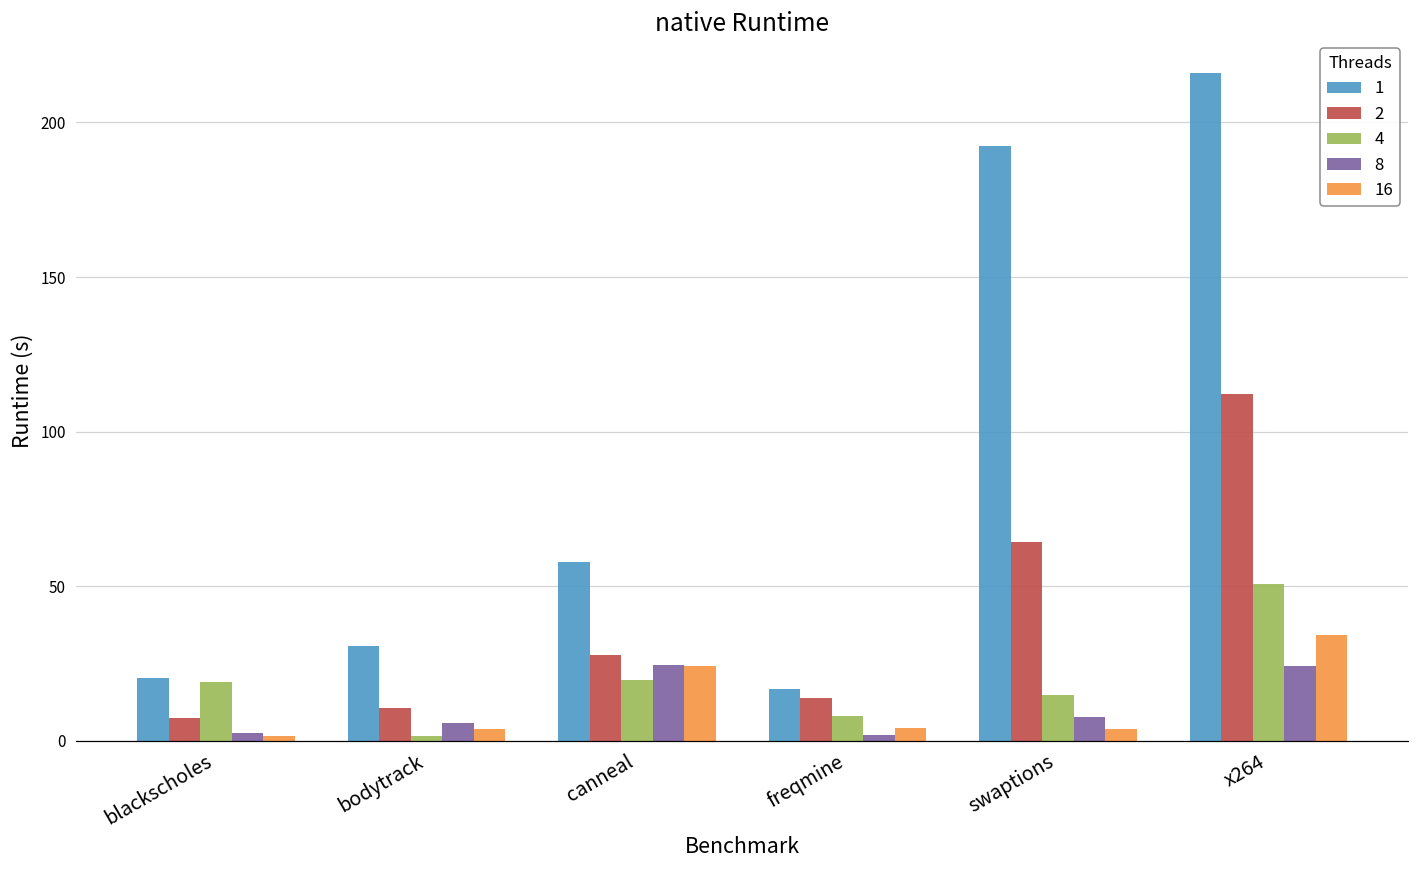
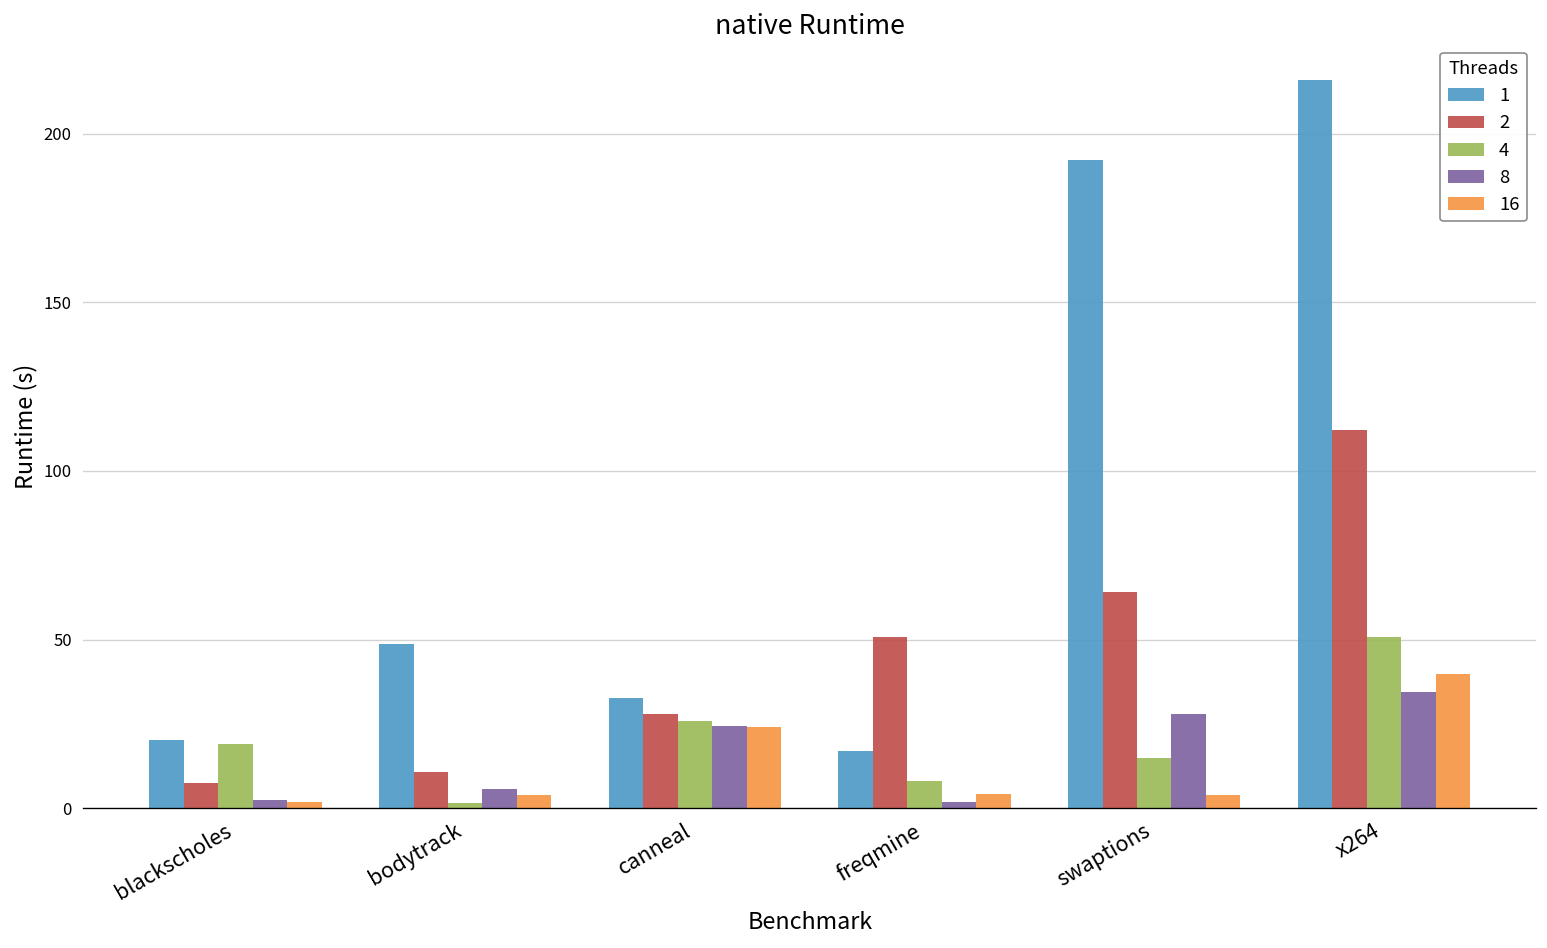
  {
    "1": {
      "blackscholes": 20,
-     "bodytrack": 31,
-     "canneal": 58,
+     "bodytrack": 49,
+     "canneal": 33,
      "freqmine": 17,
      "swaptions": 192,
      "x264": 216
    },
    "2": {
      "blackscholes": 7,
      "bodytrack": 11,
      "canneal": 28,
-     "freqmine": 14,
+     "freqmine": 51,
      "swaptions": 64,
      "x264": 112
    },
    "4": {
      "blackscholes": 19,
      "bodytrack": 1,
-     "canneal": 20,
+     "canneal": 26,
      "freqmine": 8,
      "swaptions": 15,
      "x264": 51
    },
    "8": {
      "blackscholes": 3,
      "bodytrack": 6,
      "canneal": 25,
      "freqmine": 2,
-     "swaptions": 8,
-     "x264": 24
+     "swaptions": 28,
+     "x264": 34
    },
    "16": {
      "blackscholes": 2,
      "bodytrack": 4,
      "canneal": 24,
      "freqmine": 4,
      "swaptions": 4,
-     "x264": 34
+     "x264": 40
    }
  }
